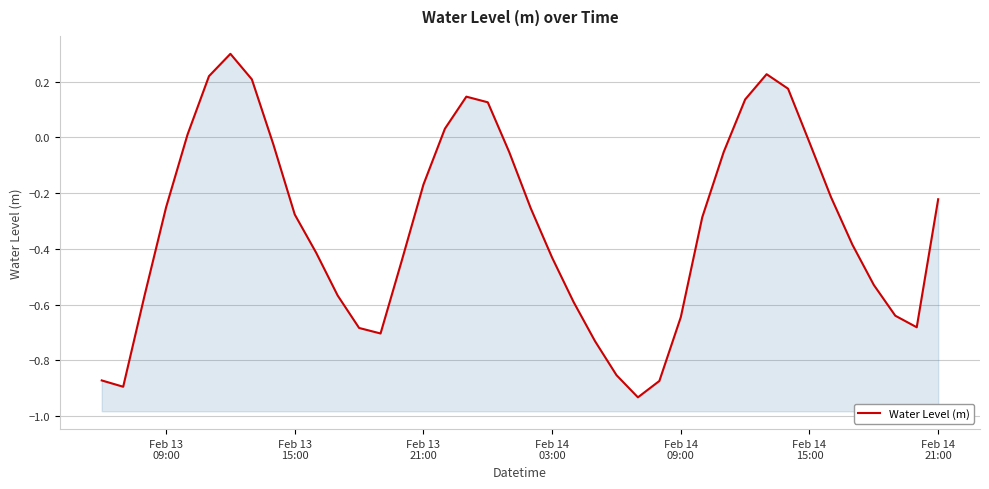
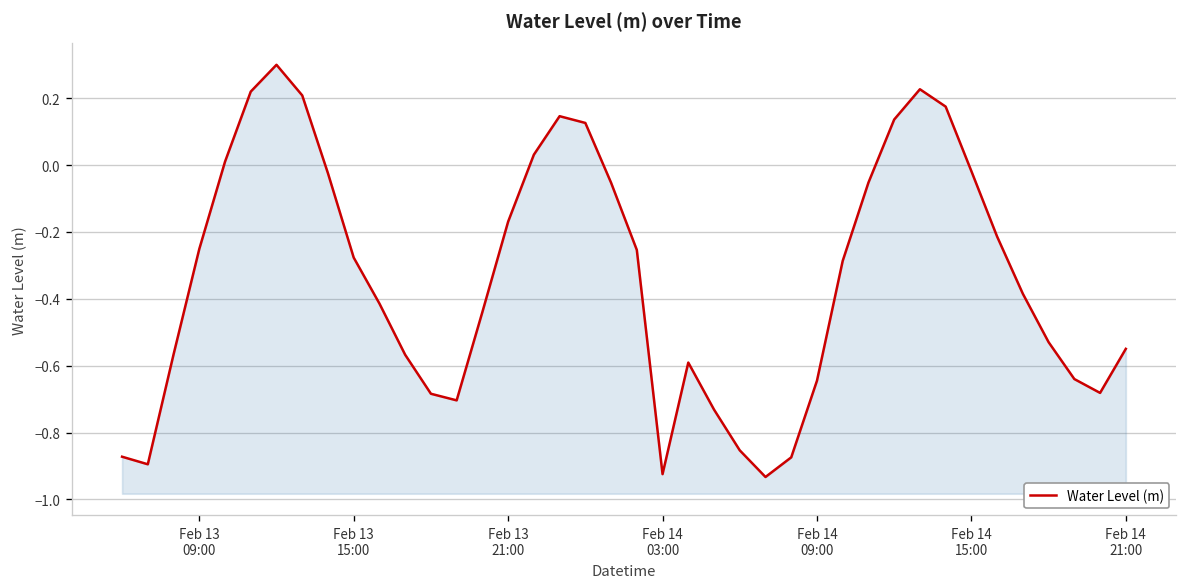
  {
    "Feb 13 09:00": -0.25,
    "Feb 13 15:00": -0.28,
    "Feb 13 21:00": -0.17,
-   "Feb 14 03:00": -0.43,
+   "Feb 14 03:00": -0.92,
    "Feb 14 09:00": -0.65,
    "Feb 14 15:00": -0.02,
-   "Feb 14 21:00": -0.22
+   "Feb 14 21:00": -0.55
  }
